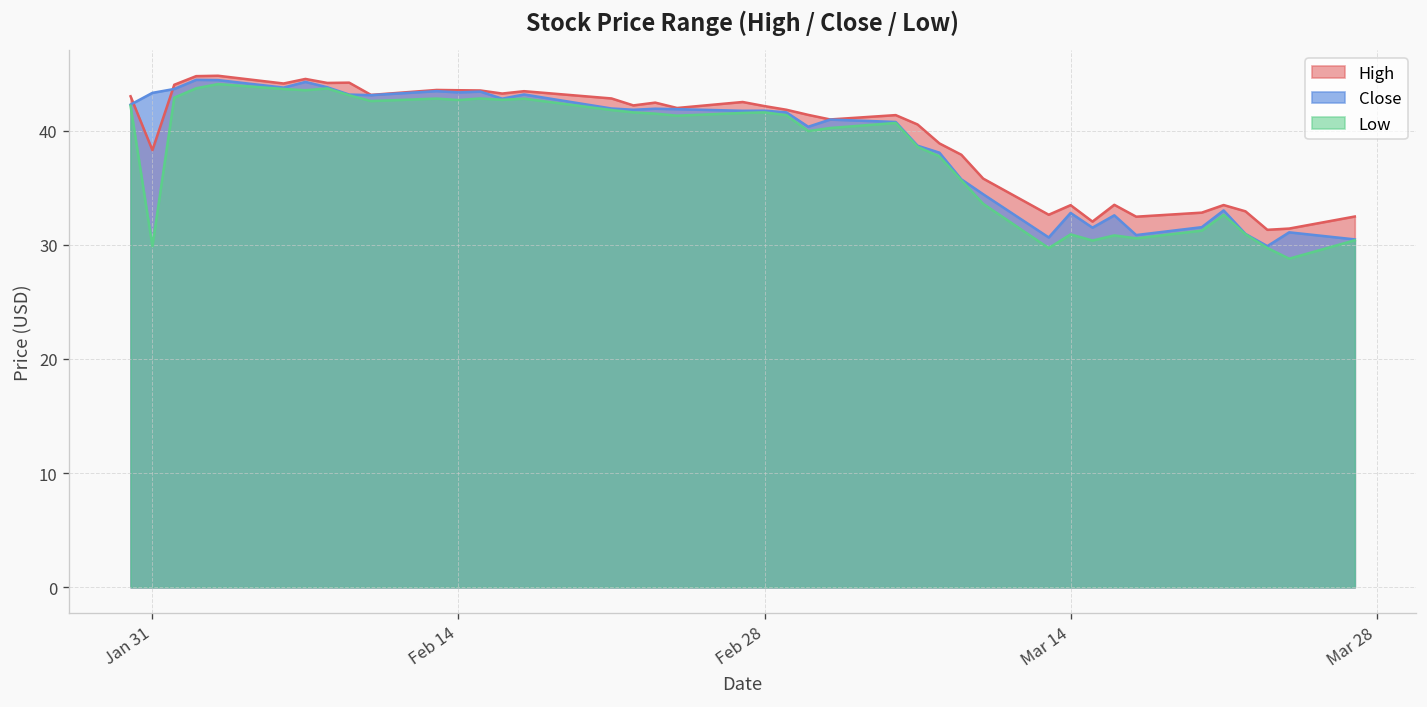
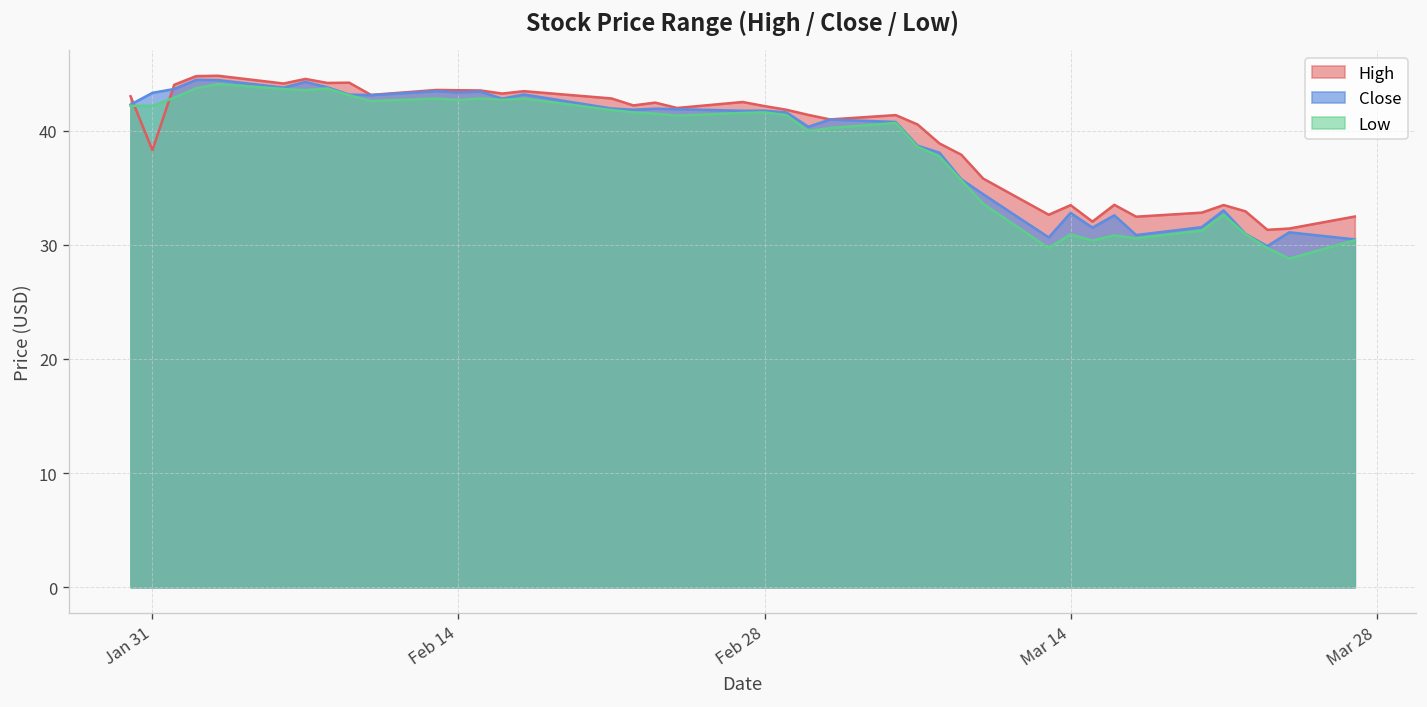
  {
    "High": {
      "Jan 31": 38,
      "Feb 28": 42,
      "Mar 14": 33
    },
    "Close": {
      "Jan 31": 43,
      "Mar 14": 33
    },
    "Low": {
-     "Jan 31": 30,
+     "Jan 31": 42,
      "Feb 14": 43,
      "Mar 14": 31
    }
  }
